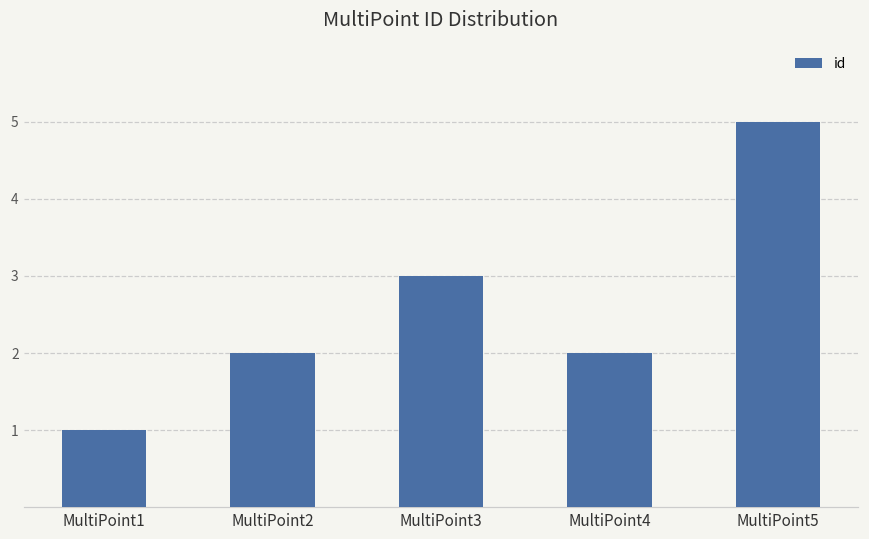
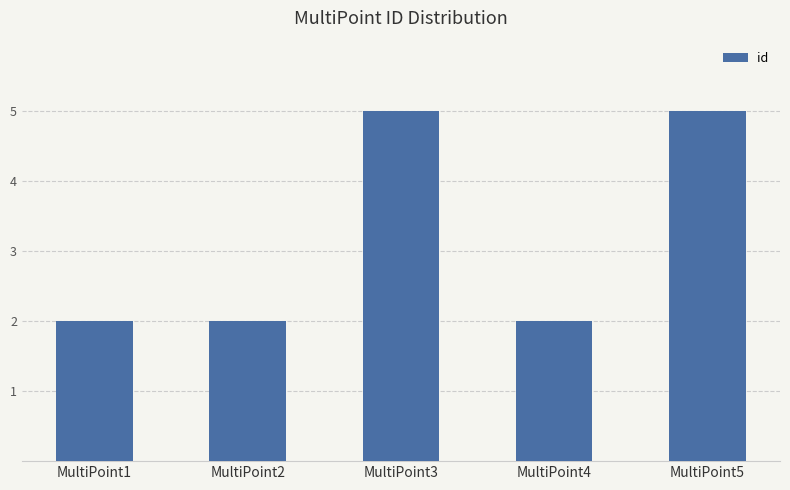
  {
-   "MultiPoint1": 1,
+   "MultiPoint1": 2,
    "MultiPoint2": 2,
-   "MultiPoint3": 3,
+   "MultiPoint3": 5,
    "MultiPoint4": 2,
    "MultiPoint5": 5
  }
